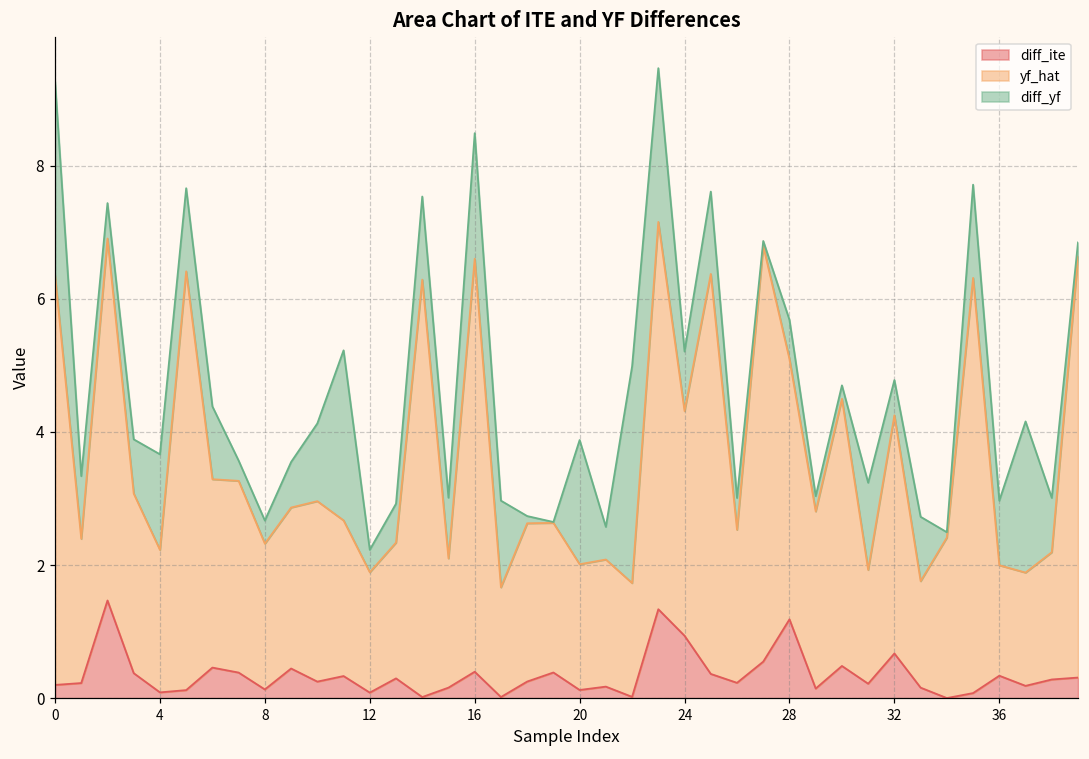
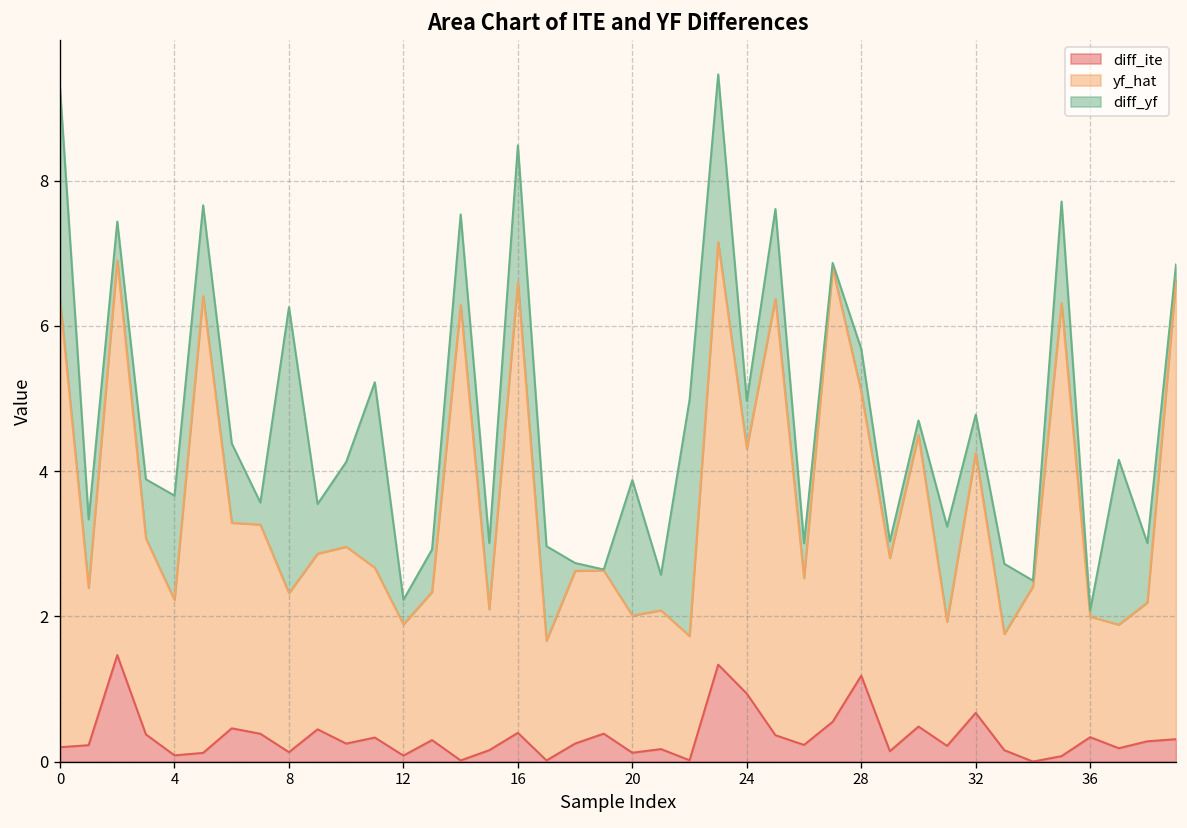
  {
    "diff_yf": {
      "0": 2.9,
      "4": 1.4,
-     "8": 0.3,
+     "8": 3.9,
      "12": 0.3,
      "16": 1.9,
      "20": 1.9,
-     "24": 0.9,
+     "24": 0.7,
      "28": 0.6,
      "32": 0.5,
-     "36": 1.0
+     "36": 0.1
    }
  }
